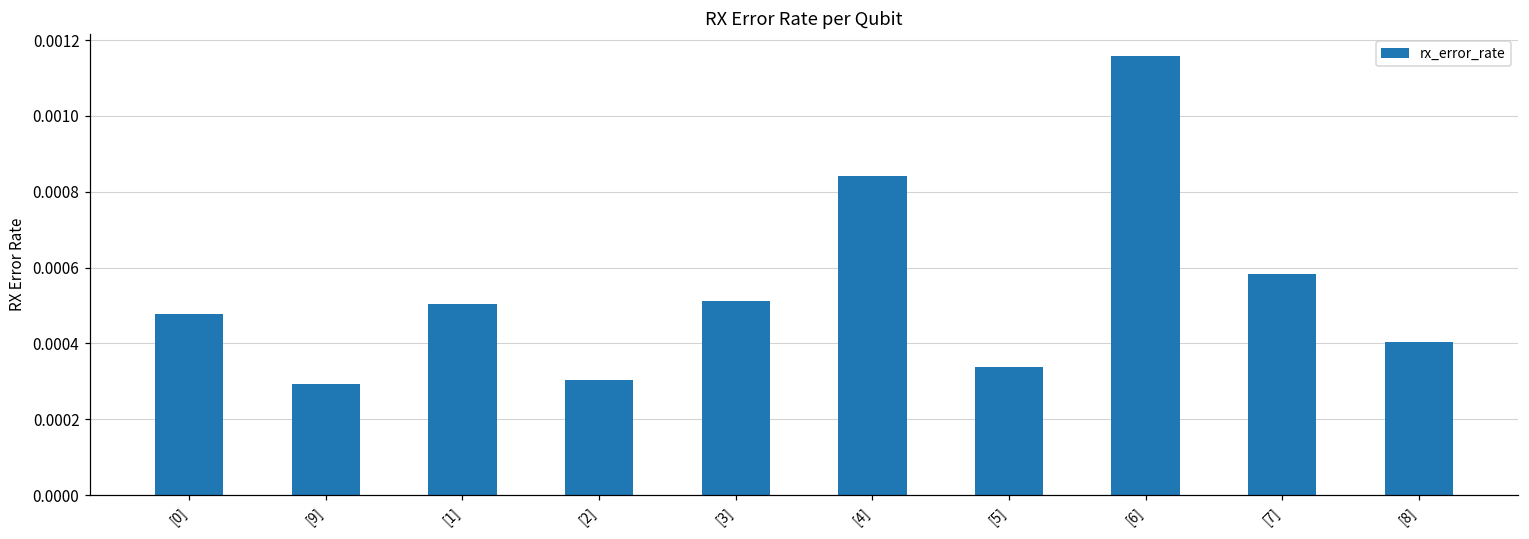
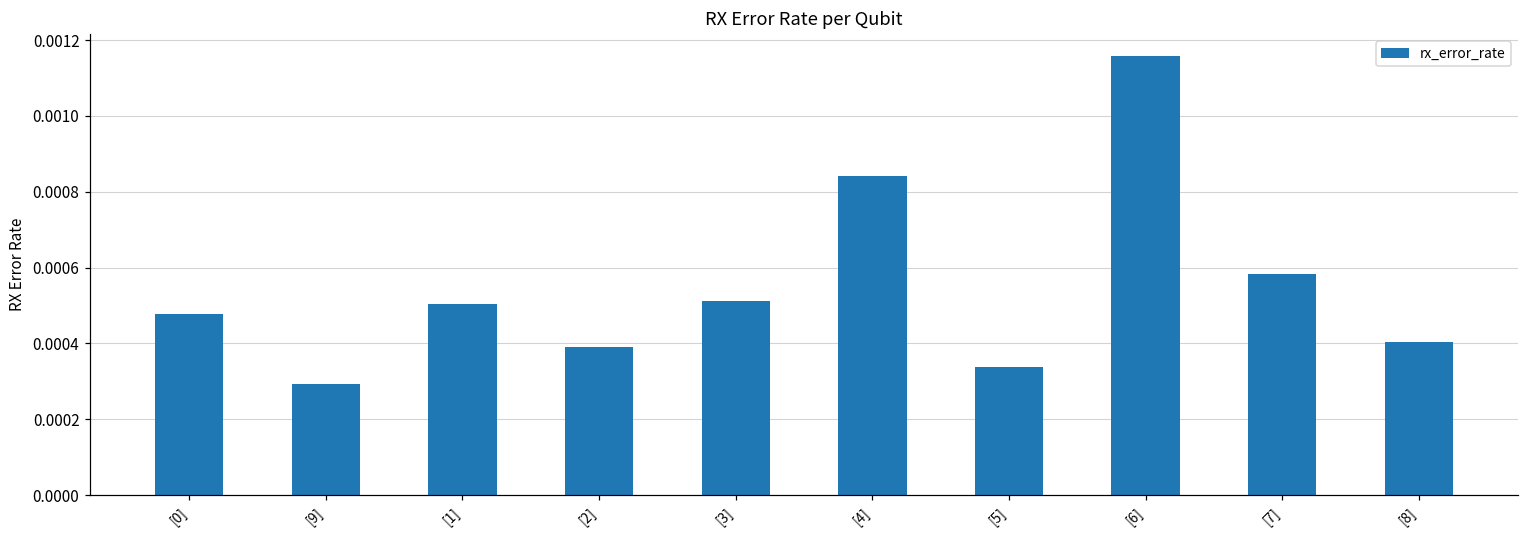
  {
    "[0]": 0.00048,
    "[9]": 0.00029,
    "[1]": 0.00050,
-   "[2]": 0.00030,
+   "[2]": 0.00039,
    "[3]": 0.00051,
    "[4]": 0.00084,
    "[5]": 0.00034,
    "[6]": 0.00116,
    "[7]": 0.00058,
    "[8]": 0.00040
  }
